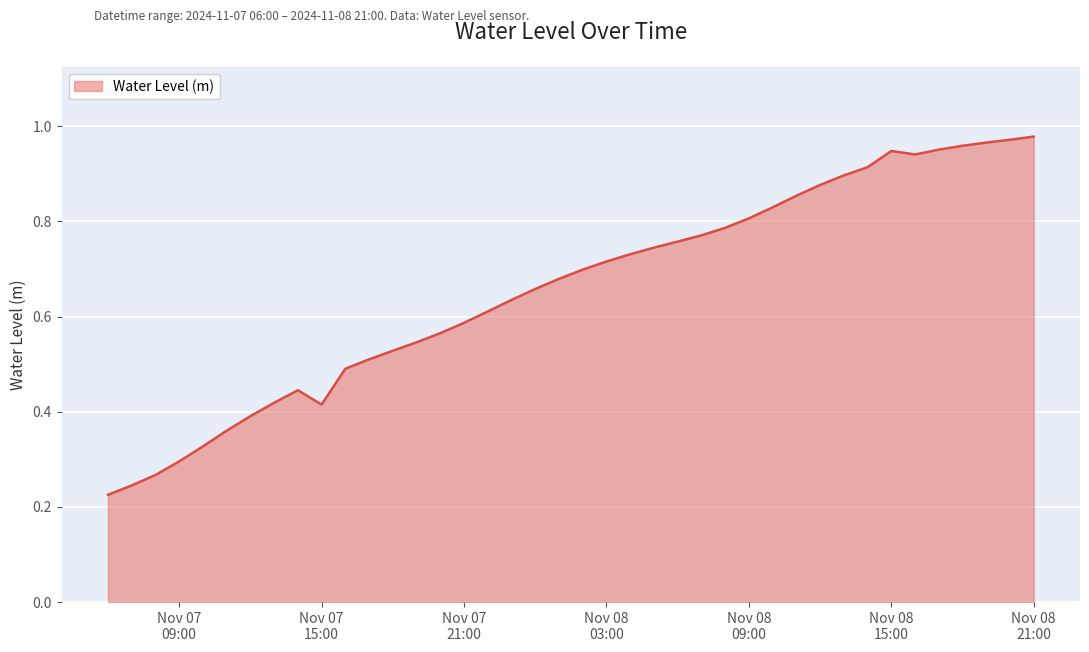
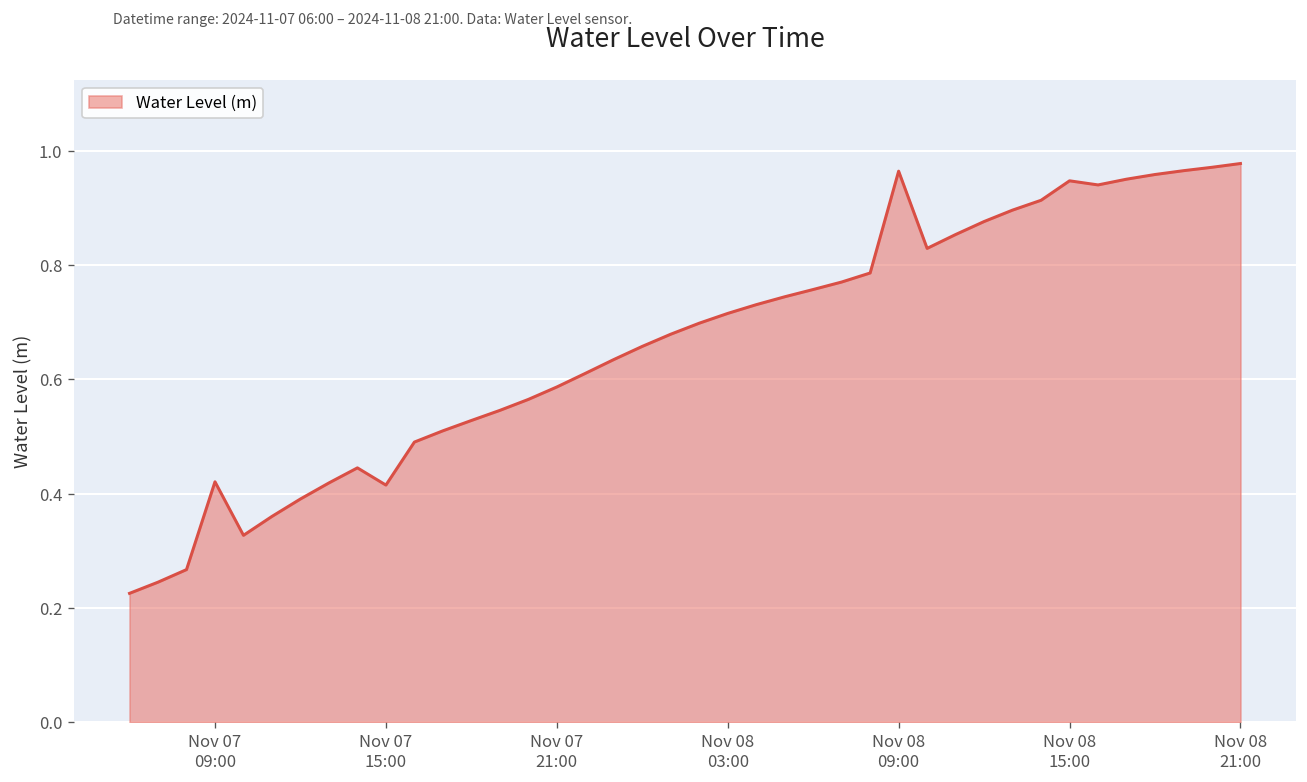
  {
-   "Nov 07 09:00": 0.30,
+   "Nov 07 09:00": 0.42,
    "Nov 07 15:00": 0.42,
    "Nov 07 21:00": 0.59,
    "Nov 08 03:00": 0.72,
-   "Nov 08 09:00": 0.81,
+   "Nov 08 09:00": 0.96,
    "Nov 08 15:00": 0.95,
    "Nov 08 21:00": 0.98
  }
